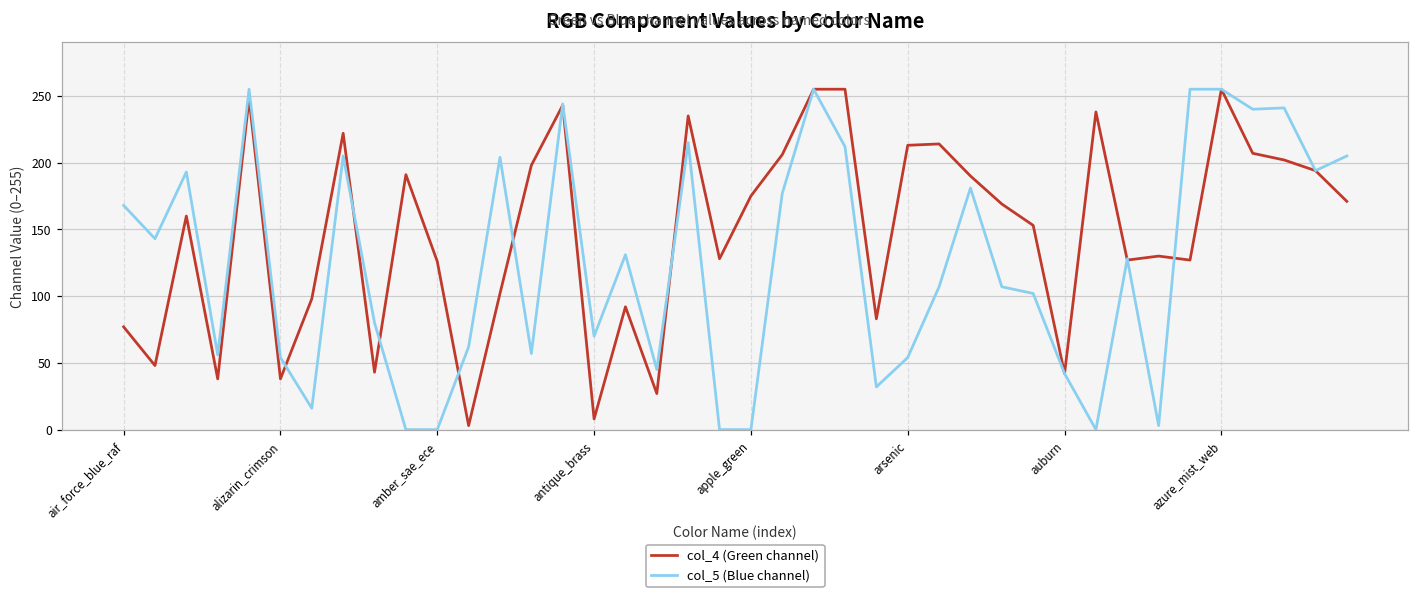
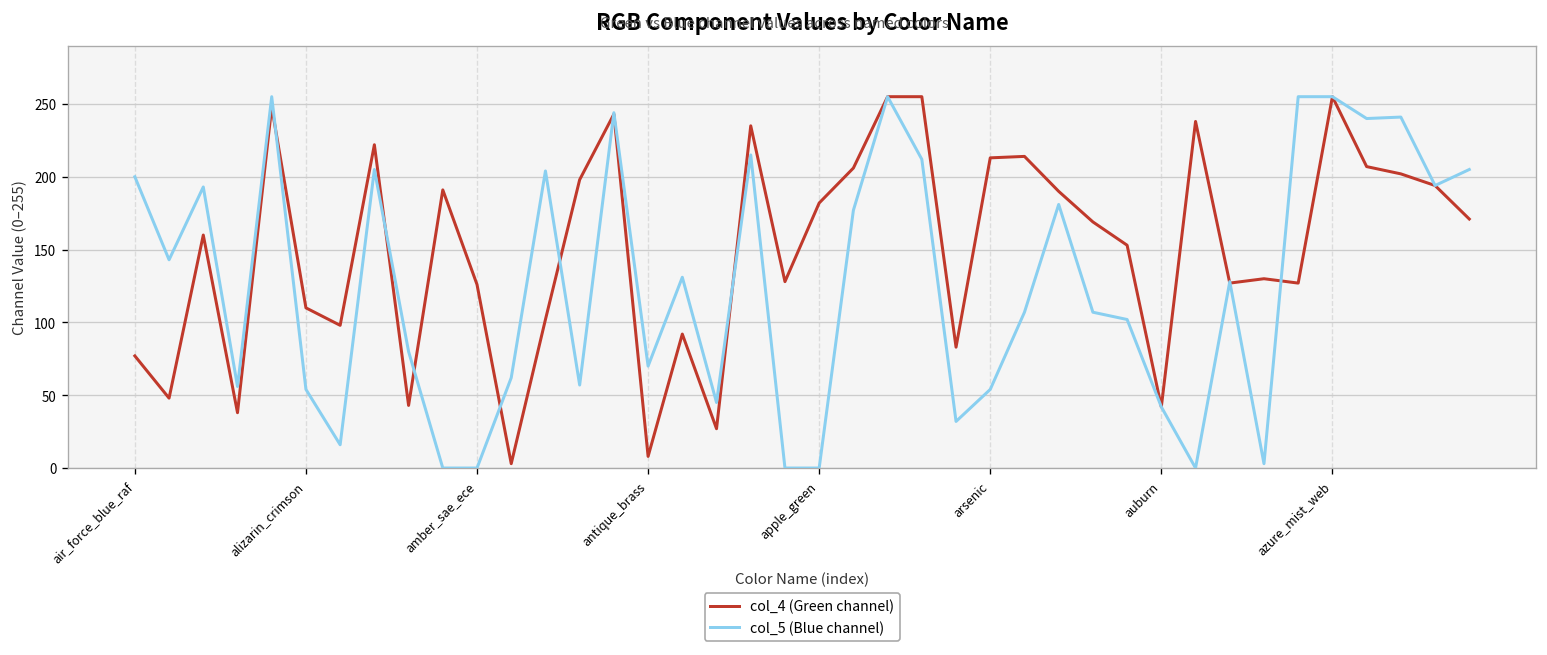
  {
    "col_4 (Green channel)": {
      "air_force_blue_raf": 77,
-     "alizarin_crimson": 38,
+     "alizarin_crimson": 110,
      "amber_sae_ece": 126,
      "antique_brass": 8,
-     "apple_green": 175,
+     "apple_green": 182,
      "arsenic": 213
    },
    "col_5 (Blue channel)": {
-     "air_force_blue_raf": 168,
+     "air_force_blue_raf": 200,
      "alizarin_crimson": 54,
      "amber_sae_ece": 0,
      "antique_brass": 70,
      "apple_green": 0,
      "arsenic": 54
    }
  }
